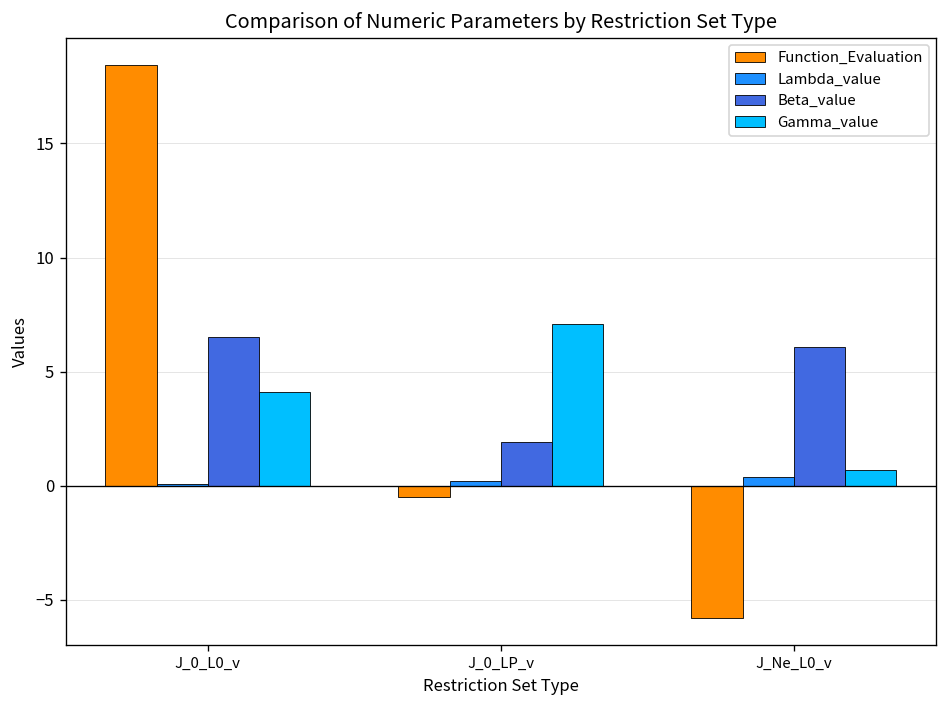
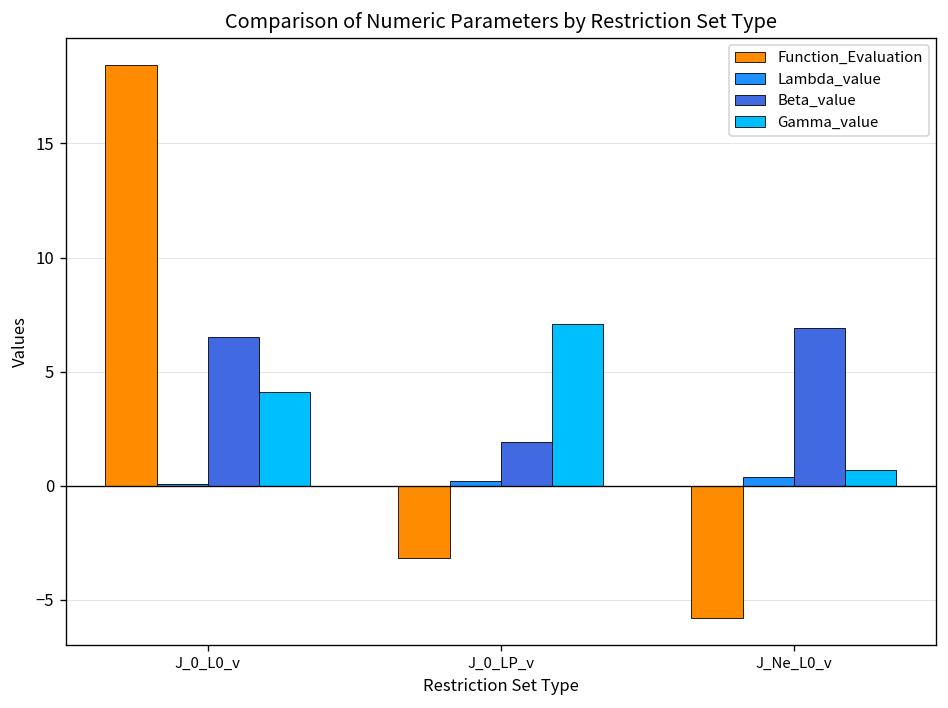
  {
    "Function_Evaluation": {
      "J_0_L0_v": 18.4,
-     "J_0_LP_v": -0.5,
+     "J_0_LP_v": -3.1,
      "J_Ne_L0_v": -5.8
    },
    "Beta_value": {
      "J_0_L0_v": 6.5,
      "J_0_LP_v": 1.9,
-     "J_Ne_L0_v": 6.1
+     "J_Ne_L0_v": 6.9
    }
  }
